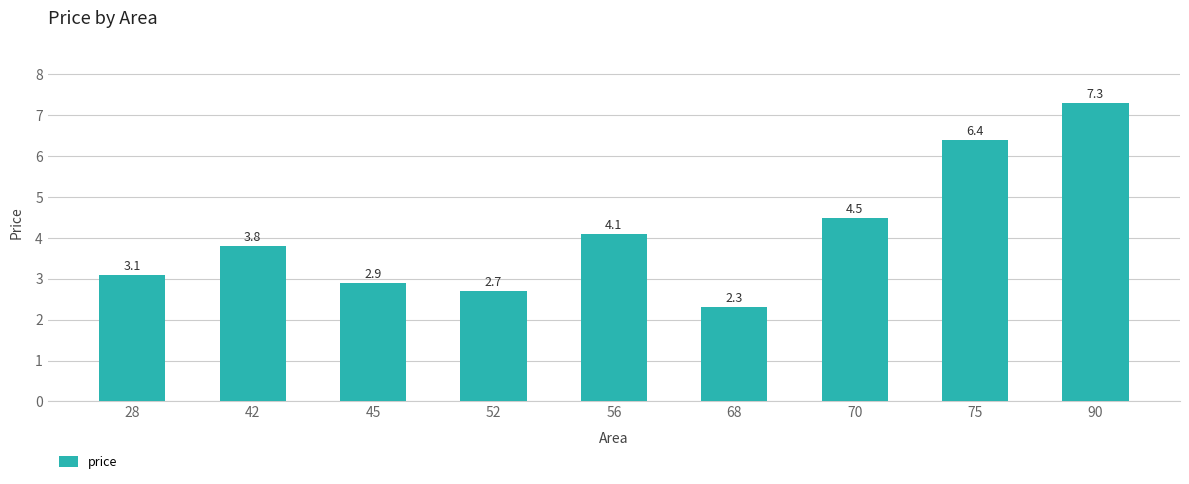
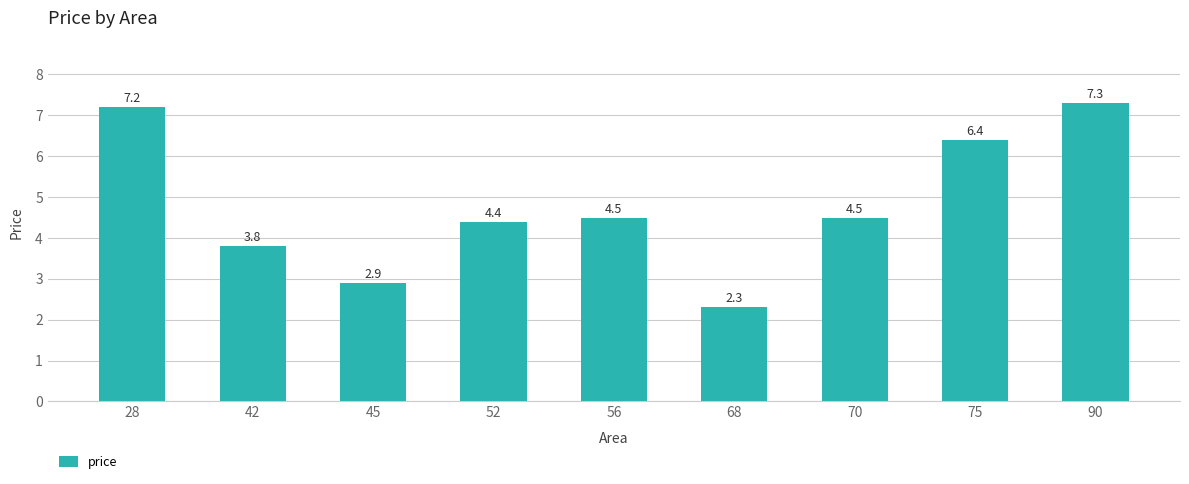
  {
-   "28": 3.1,
+   "28": 7.2,
    "42": 3.8,
    "45": 2.9,
-   "52": 2.7,
-   "56": 4.1,
+   "52": 4.4,
+   "56": 4.5,
    "68": 2.3,
    "70": 4.5,
    "75": 6.4,
    "90": 7.3
  }
